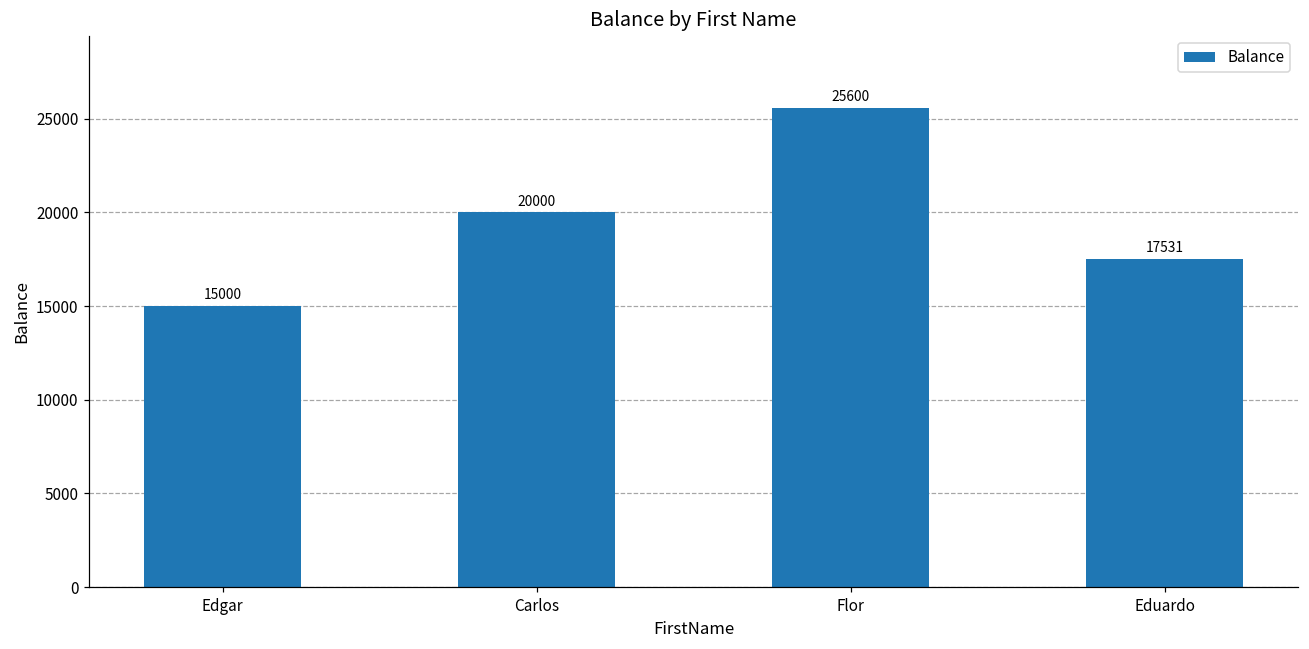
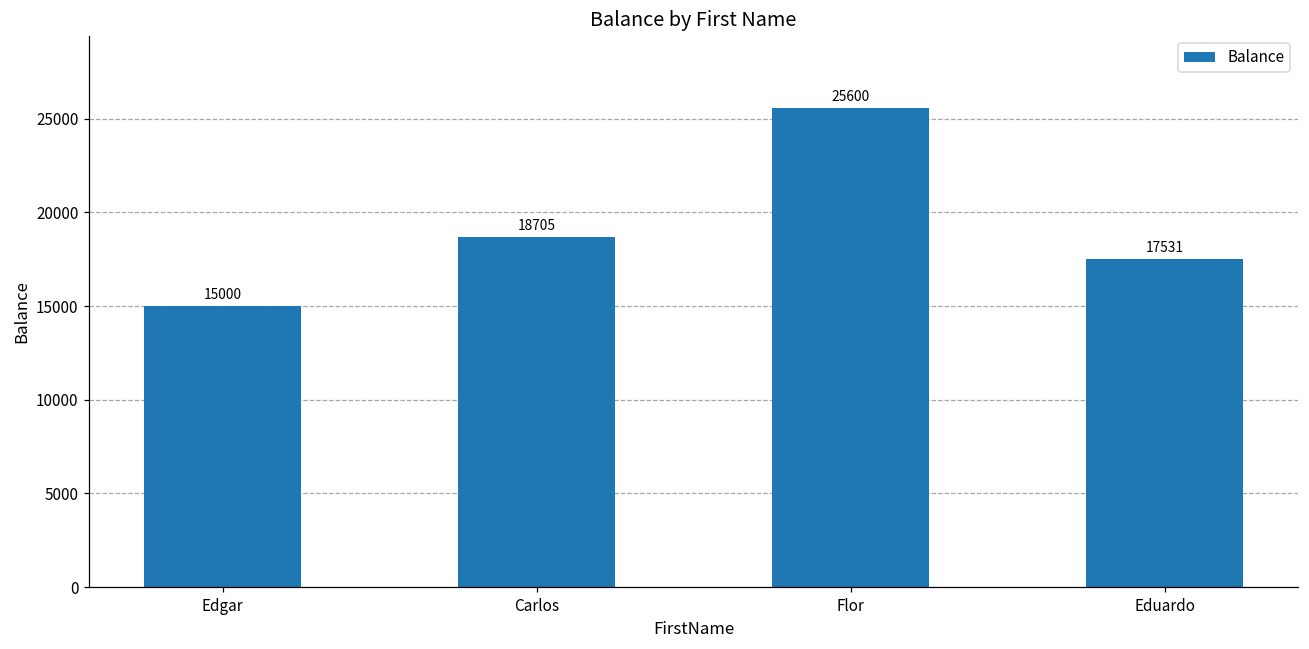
  {
    "Edgar": 15000,
-   "Carlos": 20000,
+   "Carlos": 18705,
    "Flor": 25600,
    "Eduardo": 17531
  }
